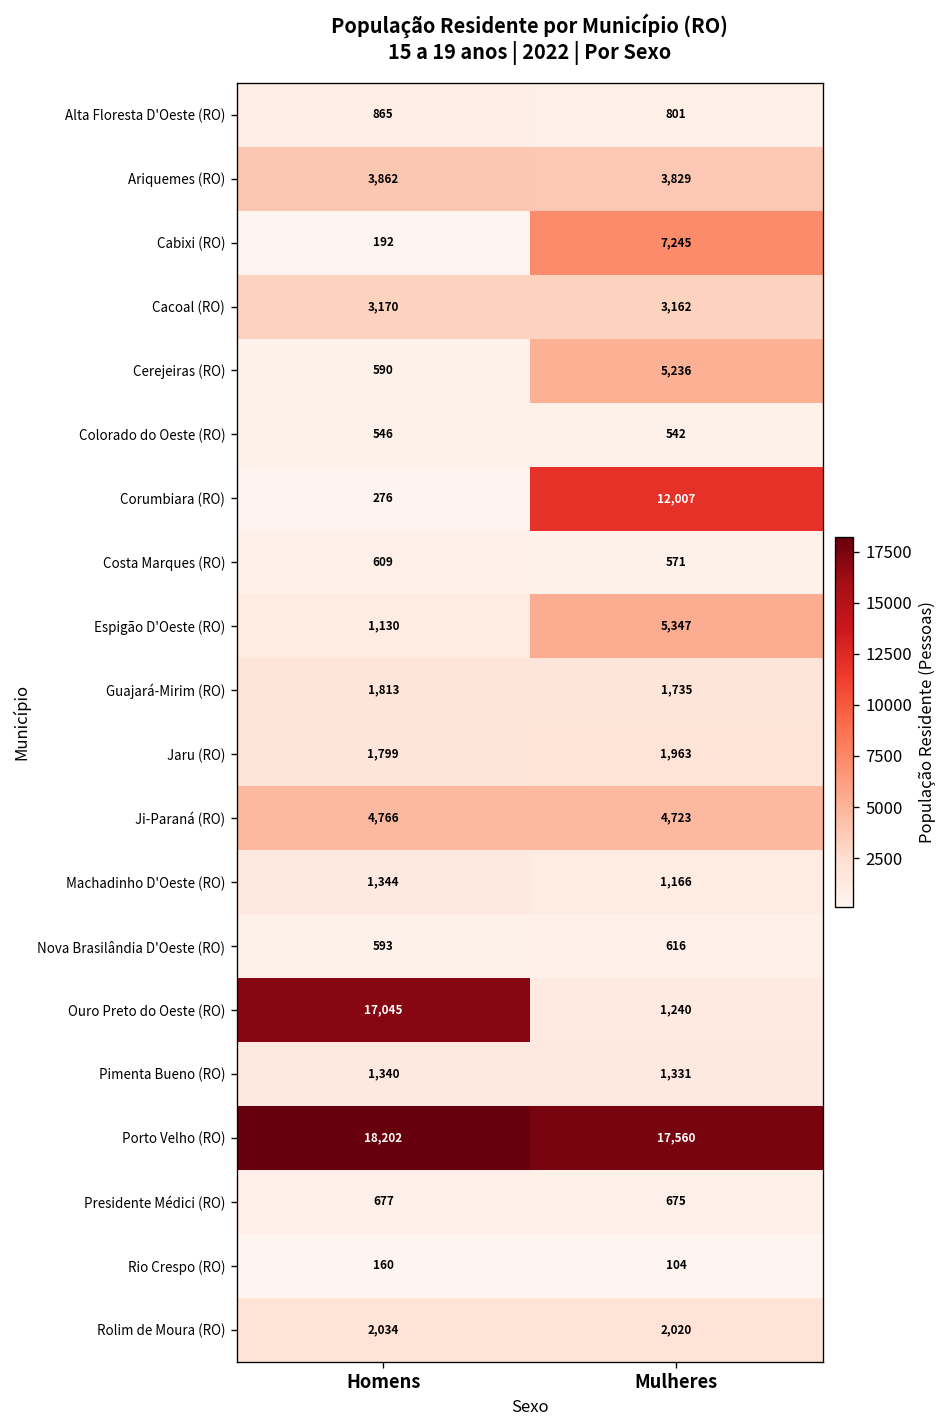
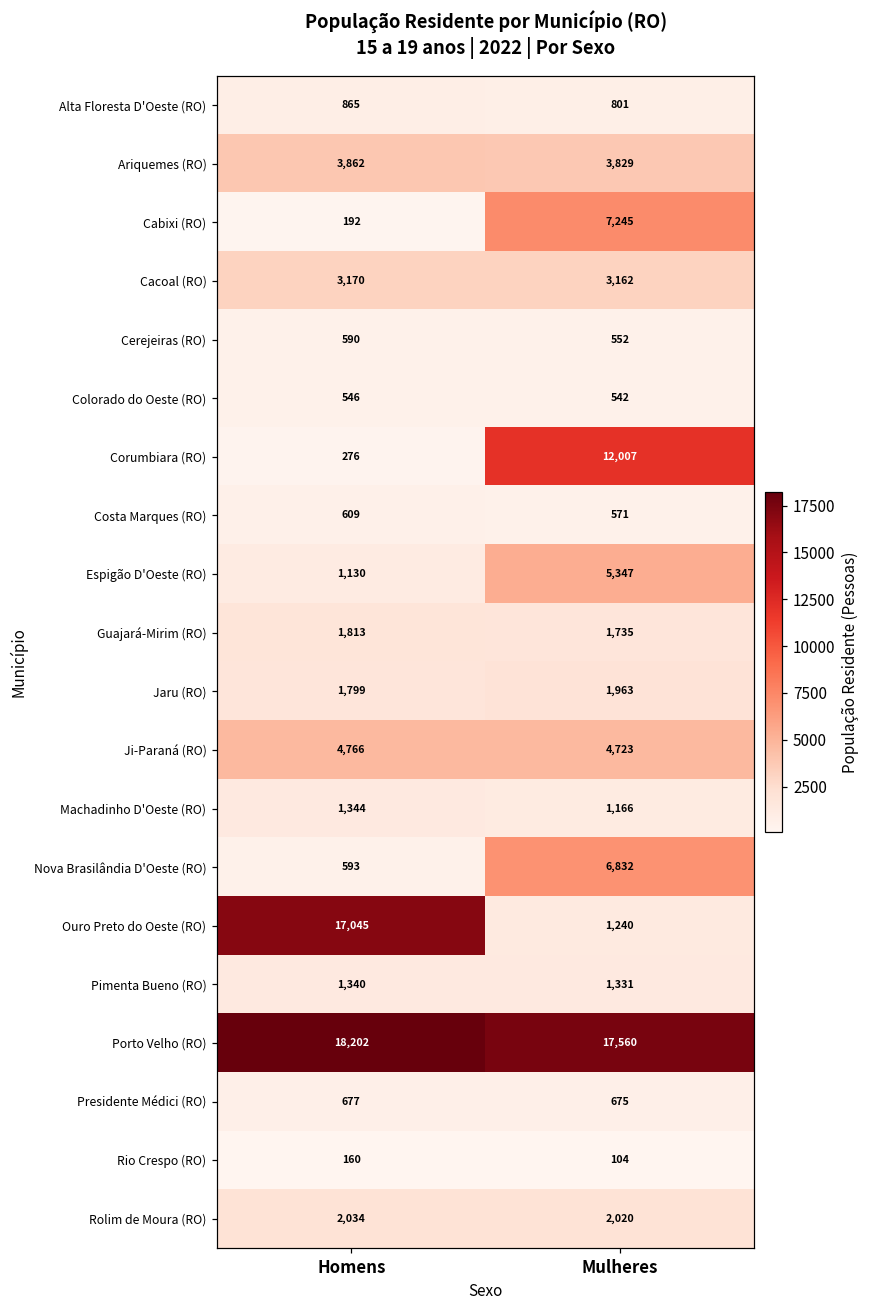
  {
    "Alta Floresta D'Oeste (RO)": {
      "Homens": "865",
      "Mulheres": "801"
    },
    "Ariquemes (RO)": {
      "Homens": "3,862",
      "Mulheres": "3,829"
    },
    "Cabixi (RO)": {
      "Homens": "192",
      "Mulheres": "7,245"
    },
    "Cacoal (RO)": {
      "Homens": "3,170",
      "Mulheres": "3,162"
    },
    "Cerejeiras (RO)": {
      "Homens": "590",
-     "Mulheres": "5,236"
+     "Mulheres": "552"
    },
    "Colorado do Oeste (RO)": {
      "Homens": "546",
      "Mulheres": "542"
    },
    "Corumbiara (RO)": {
      "Homens": "276",
      "Mulheres": "12,007"
    },
    "Costa Marques (RO)": {
      "Homens": "609",
      "Mulheres": "571"
    },
    "Espigão D'Oeste (RO)": {
      "Homens": "1,130",
      "Mulheres": "5,347"
    },
    "Guajará-Mirim (RO)": {
      "Homens": "1,813",
      "Mulheres": "1,735"
    },
    "Jaru (RO)": {
      "Homens": "1,799",
      "Mulheres": "1,963"
    },
    "Ji-Paraná (RO)": {
      "Homens": "4,766",
      "Mulheres": "4,723"
    },
    "Machadinho D'Oeste (RO)": {
      "Homens": "1,344",
      "Mulheres": "1,166"
    },
    "Nova Brasilândia D'Oeste (RO)": {
      "Homens": "593",
-     "Mulheres": "616"
+     "Mulheres": "6,832"
    },
    "Ouro Preto do Oeste (RO)": {
      "Homens": "17,045",
      "Mulheres": "1,240"
    },
    "Pimenta Bueno (RO)": {
      "Homens": "1,340",
      "Mulheres": "1,331"
    },
    "Porto Velho (RO)": {
      "Homens": "18,202",
      "Mulheres": "17,560"
    },
    "Presidente Médici (RO)": {
      "Homens": "677",
      "Mulheres": "675"
    },
    "Rio Crespo (RO)": {
      "Homens": "160",
      "Mulheres": "104"
    },
    "Rolim de Moura (RO)": {
      "Homens": "2,034",
      "Mulheres": "2,020"
    }
  }
